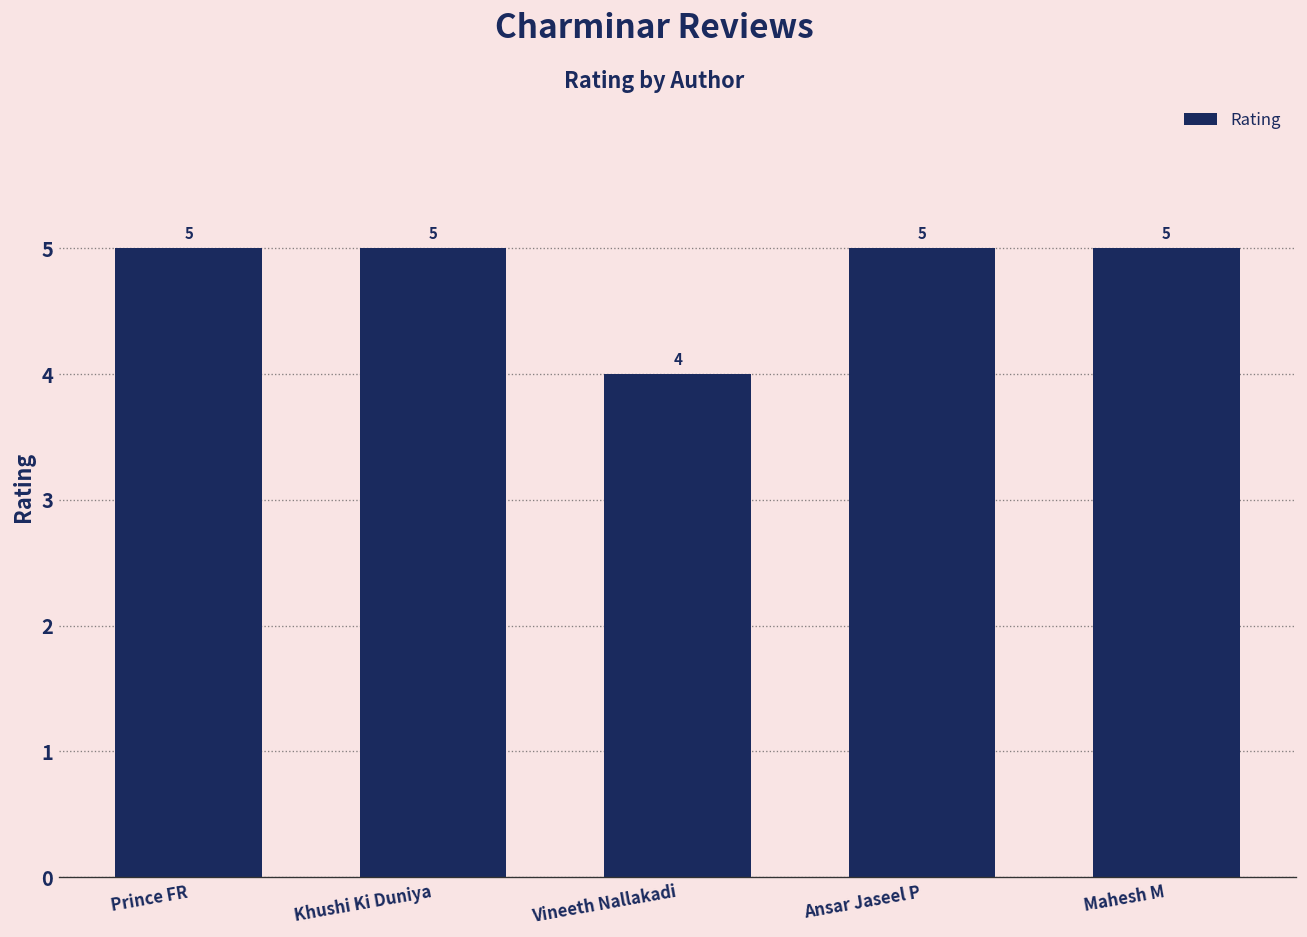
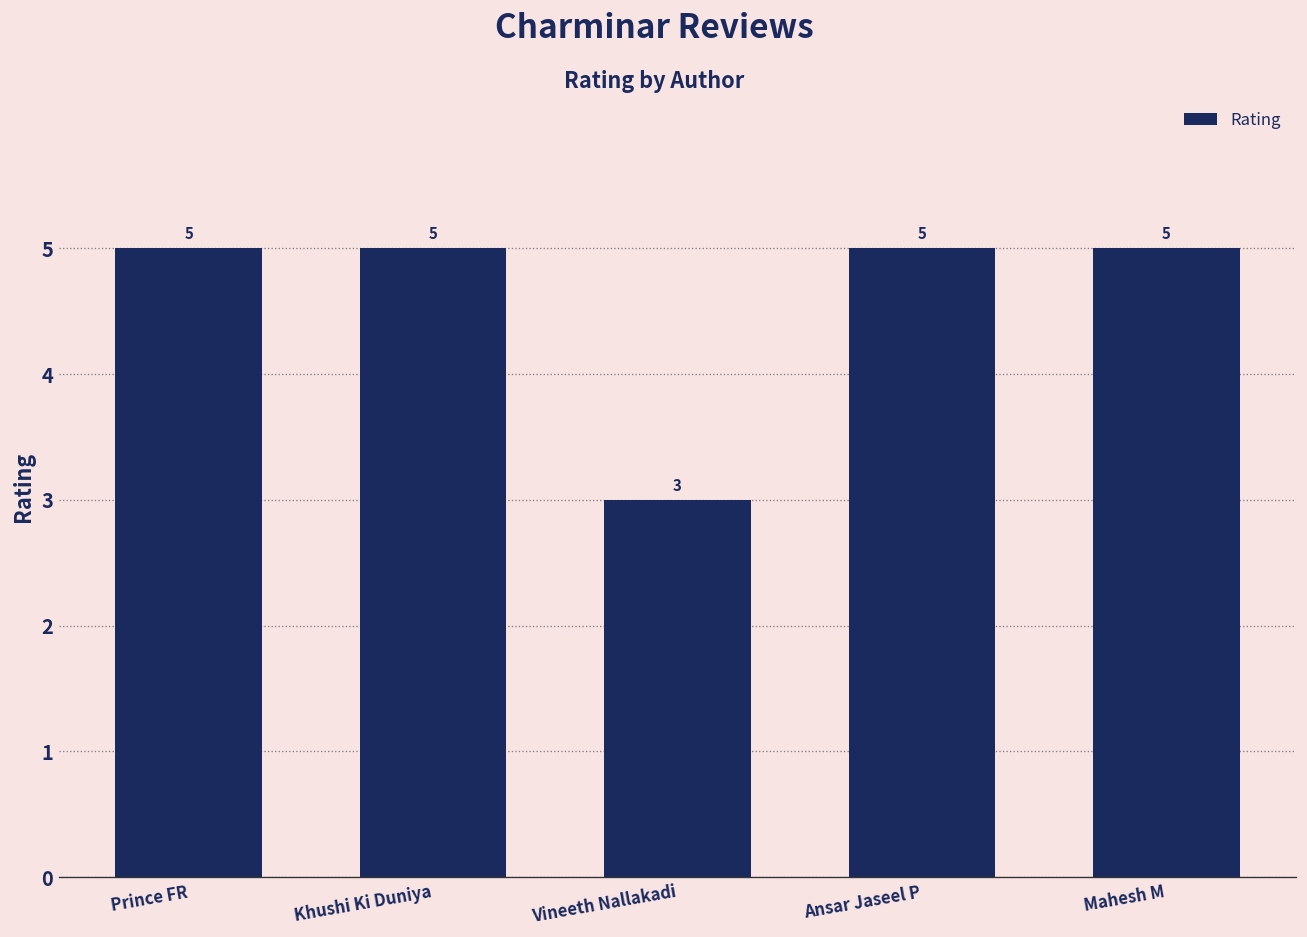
  {
    "Prince FR": 5,
    "Khushi Ki Duniya": 5,
-   "Vineeth Nallakadi": 4,
+   "Vineeth Nallakadi": 3,
    "Ansar Jaseel P": 5,
    "Mahesh M": 5
  }
